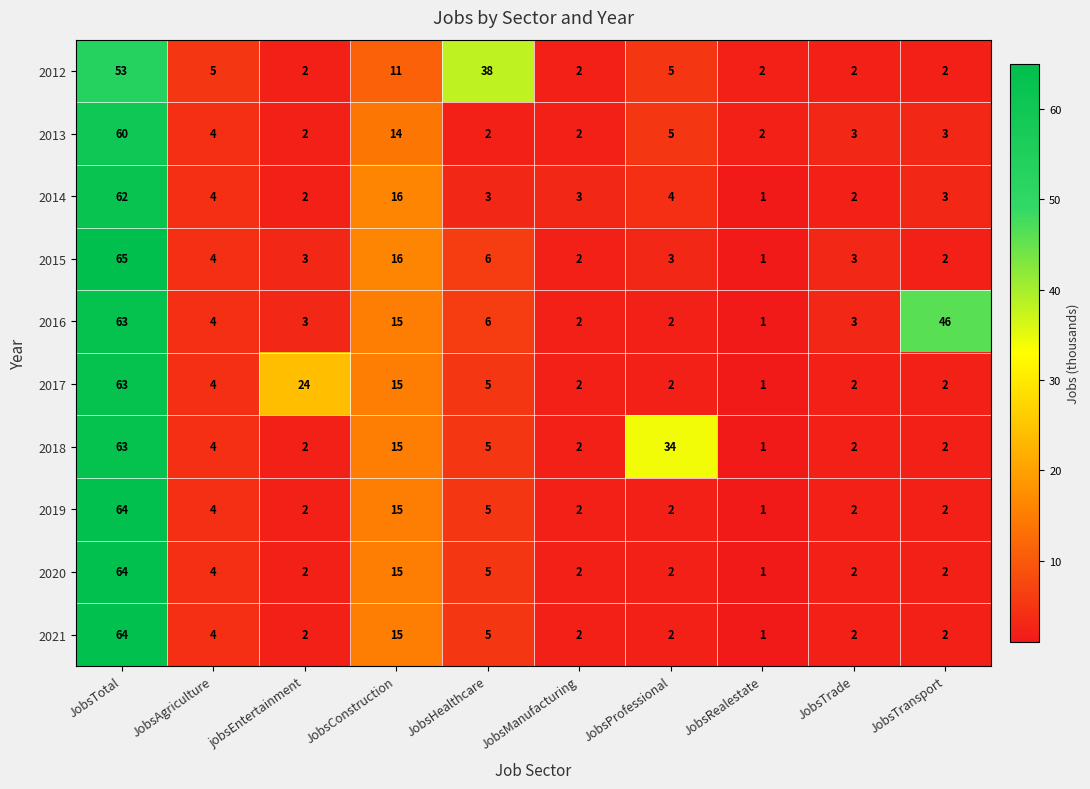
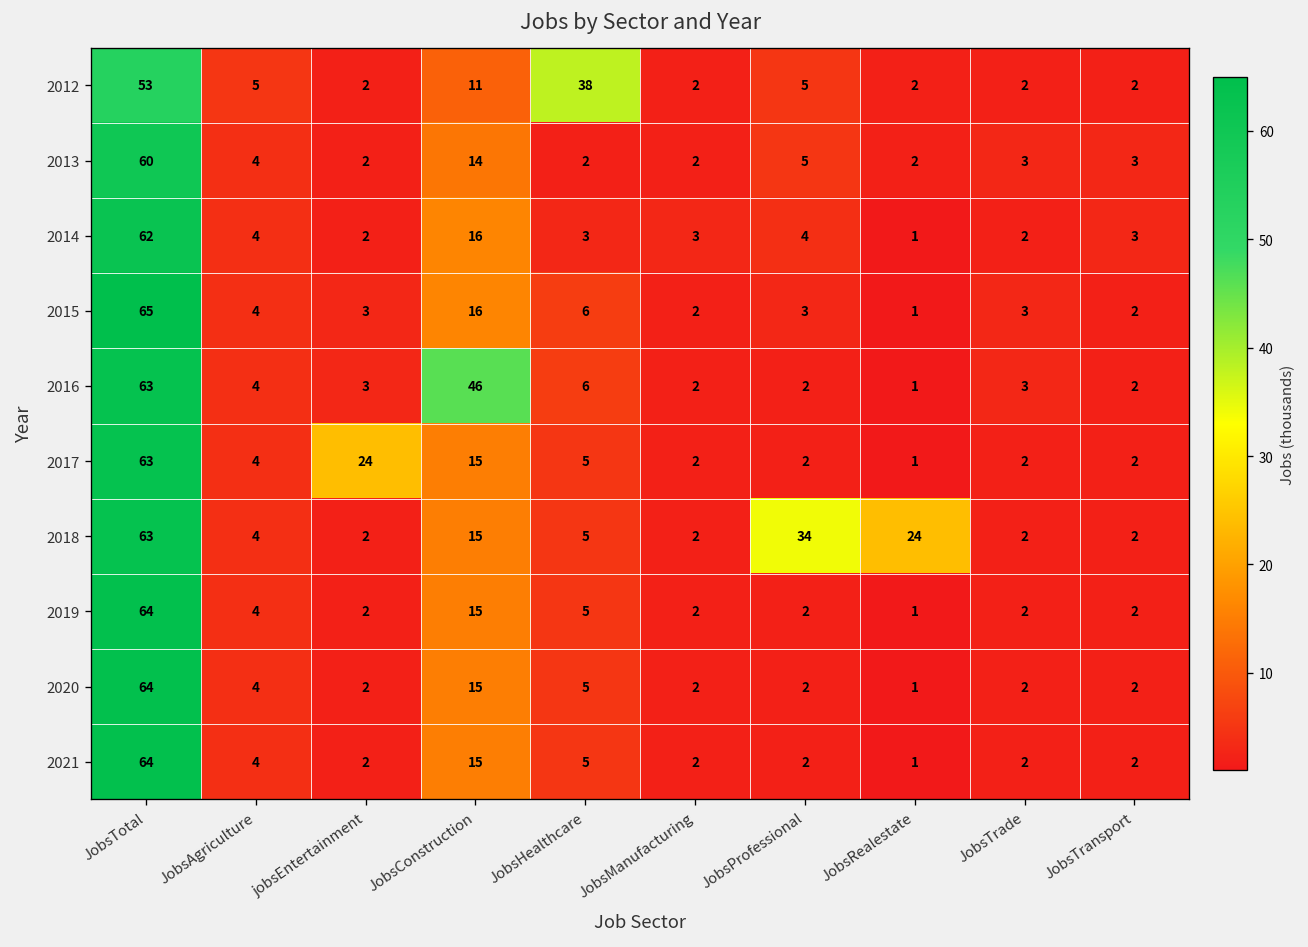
  {
    "2012": {
      "JobsTotal": 53,
      "JobsAgriculture": 5,
      "jobsEntertainment": 2,
      "JobsConstruction": 11,
      "JobsHealthcare": 38,
      "JobsManufacturing": 2,
      "JobsProfessional": 5,
      "JobsRealestate": 2,
      "JobsTrade": 2,
      "JobsTransport": 2
    },
    "2013": {
      "JobsTotal": 60,
      "JobsAgriculture": 4,
      "jobsEntertainment": 2,
      "JobsConstruction": 14,
      "JobsHealthcare": 2,
      "JobsManufacturing": 2,
      "JobsProfessional": 5,
      "JobsRealestate": 2,
      "JobsTrade": 3,
      "JobsTransport": 3
    },
    "2014": {
      "JobsTotal": 62,
      "JobsAgriculture": 4,
      "jobsEntertainment": 2,
      "JobsConstruction": 16,
      "JobsHealthcare": 3,
      "JobsManufacturing": 3,
      "JobsProfessional": 4,
      "JobsRealestate": 1,
      "JobsTrade": 2,
      "JobsTransport": 3
    },
    "2015": {
      "JobsTotal": 65,
      "JobsAgriculture": 4,
      "jobsEntertainment": 3,
      "JobsConstruction": 16,
      "JobsHealthcare": 6,
      "JobsManufacturing": 2,
      "JobsProfessional": 3,
      "JobsRealestate": 1,
      "JobsTrade": 3,
      "JobsTransport": 2
    },
    "2016": {
      "JobsTotal": 63,
      "JobsAgriculture": 4,
      "jobsEntertainment": 3,
-     "JobsConstruction": 15,
+     "JobsConstruction": 46,
      "JobsHealthcare": 6,
      "JobsManufacturing": 2,
      "JobsProfessional": 2,
      "JobsRealestate": 1,
      "JobsTrade": 3,
-     "JobsTransport": 46
+     "JobsTransport": 2
    },
    "2017": {
      "JobsTotal": 63,
      "JobsAgriculture": 4,
      "jobsEntertainment": 24,
      "JobsConstruction": 15,
      "JobsHealthcare": 5,
      "JobsManufacturing": 2,
      "JobsProfessional": 2,
      "JobsRealestate": 1,
      "JobsTrade": 2,
      "JobsTransport": 2
    },
    "2018": {
      "JobsTotal": 63,
      "JobsAgriculture": 4,
      "jobsEntertainment": 2,
      "JobsConstruction": 15,
      "JobsHealthcare": 5,
      "JobsManufacturing": 2,
      "JobsProfessional": 34,
-     "JobsRealestate": 1,
+     "JobsRealestate": 24,
      "JobsTrade": 2,
      "JobsTransport": 2
    },
    "2019": {
      "JobsTotal": 64,
      "JobsAgriculture": 4,
      "jobsEntertainment": 2,
      "JobsConstruction": 15,
      "JobsHealthcare": 5,
      "JobsManufacturing": 2,
      "JobsProfessional": 2,
      "JobsRealestate": 1,
      "JobsTrade": 2,
      "JobsTransport": 2
    },
    "2020": {
      "JobsTotal": 64,
      "JobsAgriculture": 4,
      "jobsEntertainment": 2,
      "JobsConstruction": 15,
      "JobsHealthcare": 5,
      "JobsManufacturing": 2,
      "JobsProfessional": 2,
      "JobsRealestate": 1,
      "JobsTrade": 2,
      "JobsTransport": 2
    },
    "2021": {
      "JobsTotal": 64,
      "JobsAgriculture": 4,
      "jobsEntertainment": 2,
      "JobsConstruction": 15,
      "JobsHealthcare": 5,
      "JobsManufacturing": 2,
      "JobsProfessional": 2,
      "JobsRealestate": 1,
      "JobsTrade": 2,
      "JobsTransport": 2
    }
  }
